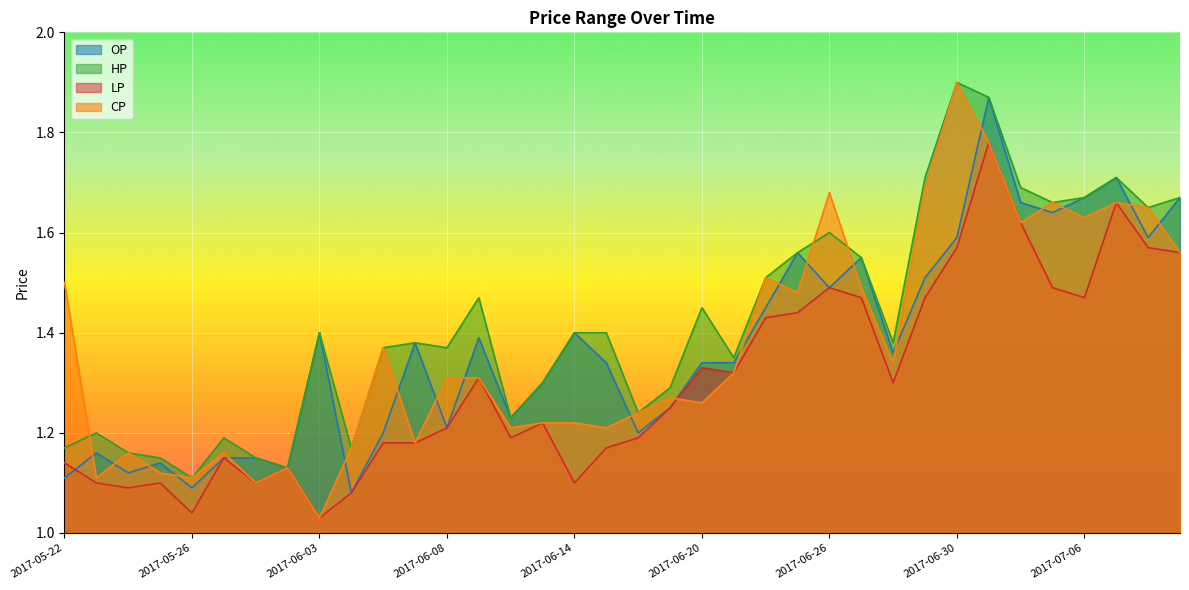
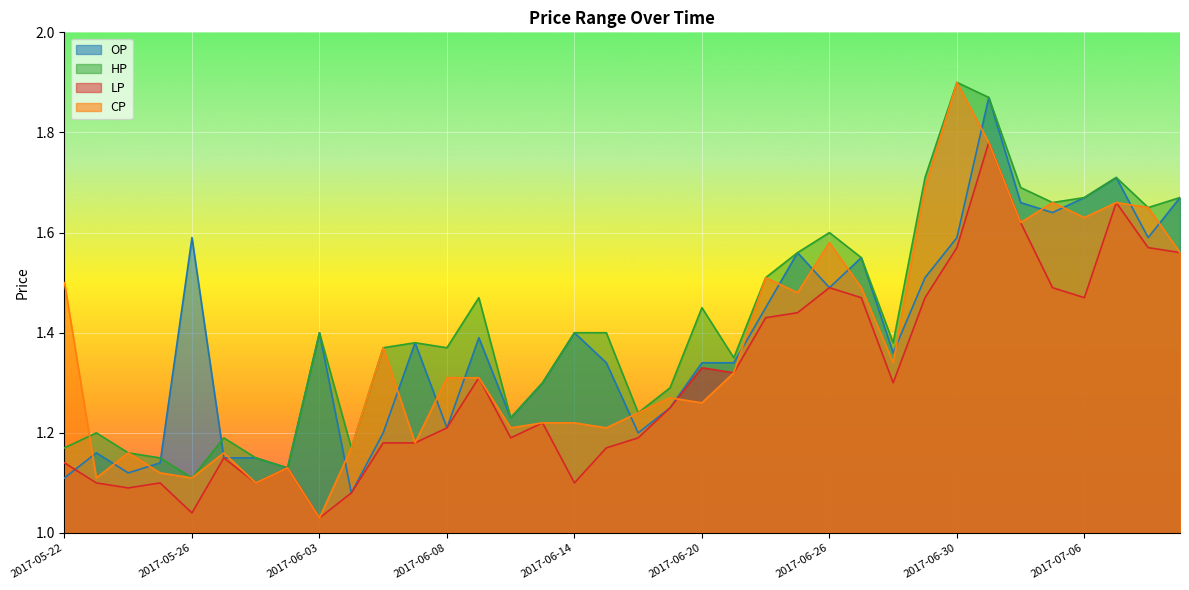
  {
    "OP": {
      "2017-05-22": 1.11,
-     "2017-05-26": 1.09,
+     "2017-05-26": 1.59,
      "2017-06-20": 1.34,
      "2017-06-30": 1.59
    },
    "HP": {
      "2017-05-22": 1.17,
      "2017-06-08": 1.37,
      "2017-06-20": 1.45,
      "2017-06-26": 1.60
    },
    "LP": {
      "2017-05-22": 1.14,
      "2017-05-26": 1.04,
      "2017-06-14": 1.10,
      "2017-06-20": 1.33,
      "2017-06-30": 1.57,
      "2017-07-06": 1.47
    },
    "CP": {
      "2017-05-22": 1.50,
      "2017-06-08": 1.31,
      "2017-06-14": 1.22,
      "2017-06-20": 1.26,
-     "2017-06-26": 1.68,
+     "2017-06-26": 1.58,
      "2017-07-06": 1.63
    }
  }
